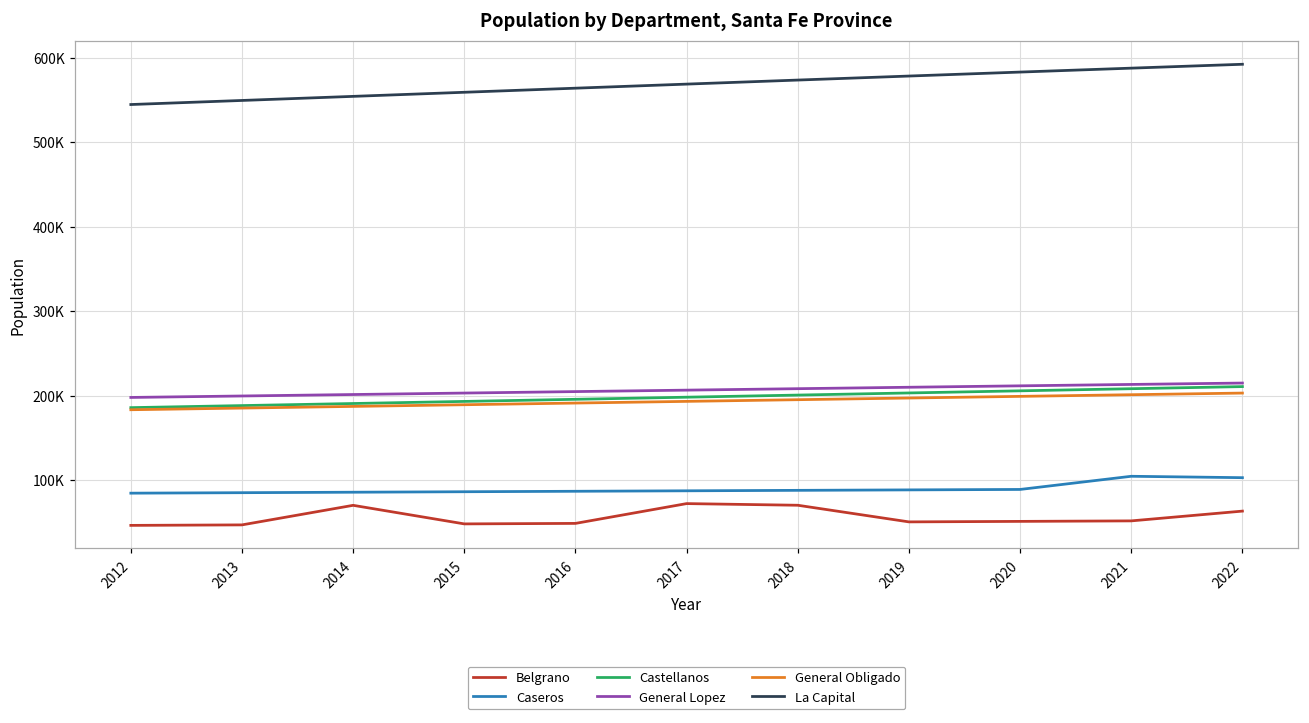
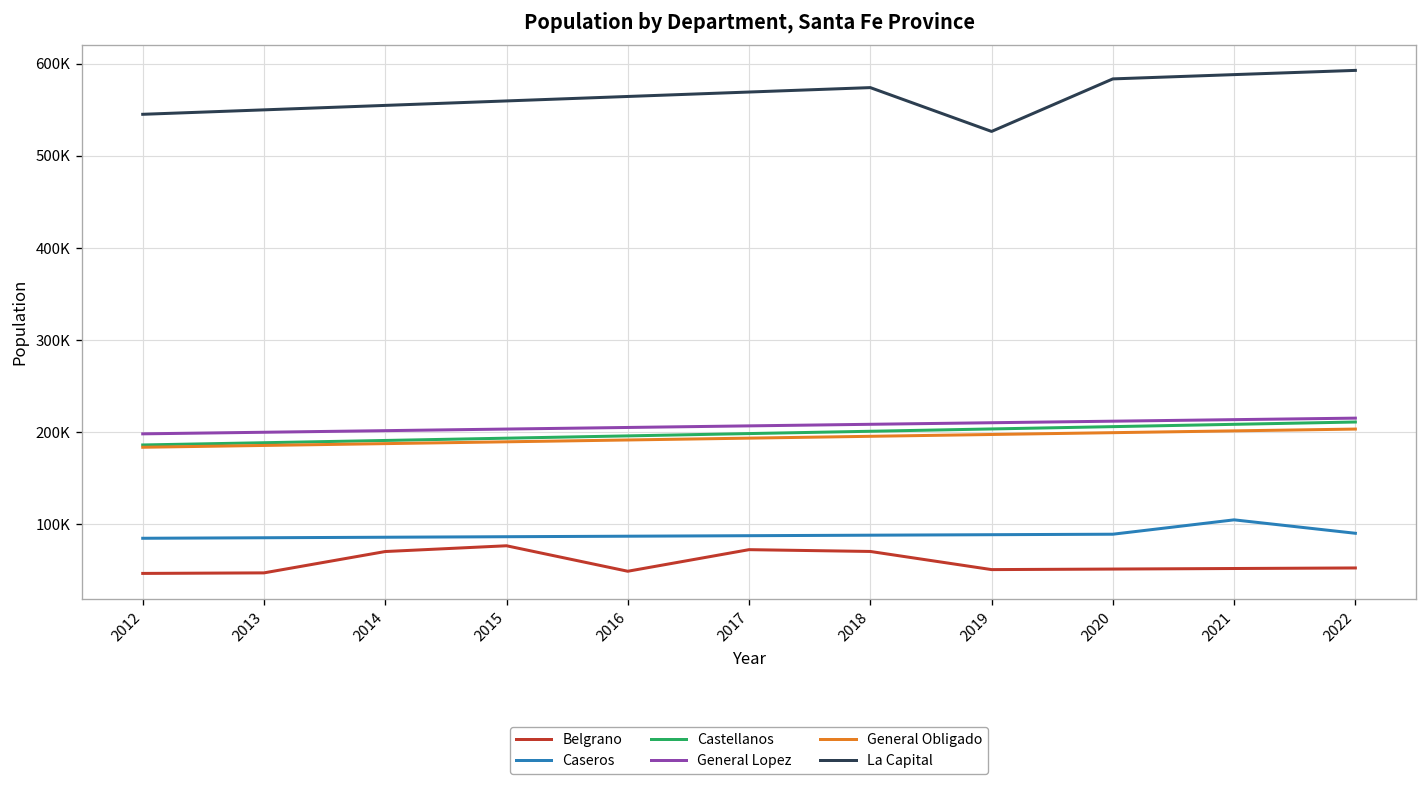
  {
    "Belgrano": {
      "2012": 50000,
      "2013": 50000,
      "2014": 70000,
-     "2015": 50000,
+     "2015": 80000,
      "2016": 50000,
      "2017": 70000,
      "2018": 70000,
      "2019": 50000,
      "2020": 50000,
      "2021": 50000,
-     "2022": 60000
+     "2022": 50000
    },
    "Caseros": {
      "2012": 80000,
      "2013": 90000,
      "2014": 90000,
      "2015": 90000,
      "2016": 90000,
      "2017": 90000,
      "2018": 90000,
      "2019": 90000,
      "2020": 90000,
      "2021": 100000,
-     "2022": 100000
+     "2022": 90000
    },
    "Castellanos": {
      "2014": 190000,
      "2015": 190000,
      "2016": 200000,
      "2017": 200000,
      "2018": 200000,
      "2019": 200000,
      "2020": 210000,
      "2021": 210000,
      "2022": 210000
    },
    "General Lopez": {
      "2012": 200000,
      "2013": 200000,
      "2014": 200000,
      "2015": 200000,
      "2016": 210000,
      "2017": 210000,
      "2018": 210000,
      "2019": 210000,
      "2020": 210000,
      "2021": 210000,
      "2022": 220000
    },
    "General Obligado": {
      "2014": 190000,
      "2015": 190000,
      "2016": 190000,
      "2017": 190000,
      "2018": 200000,
      "2019": 200000,
      "2020": 200000,
      "2021": 200000,
      "2022": 200000
    },
    "La Capital": {
      "2012": 540000,
      "2013": 550000,
      "2014": 550000,
      "2015": 560000,
      "2016": 560000,
      "2017": 570000,
      "2018": 570000,
-     "2019": 580000,
+     "2019": 530000,
      "2020": 580000,
      "2021": 590000,
      "2022": 590000
    }
  }
